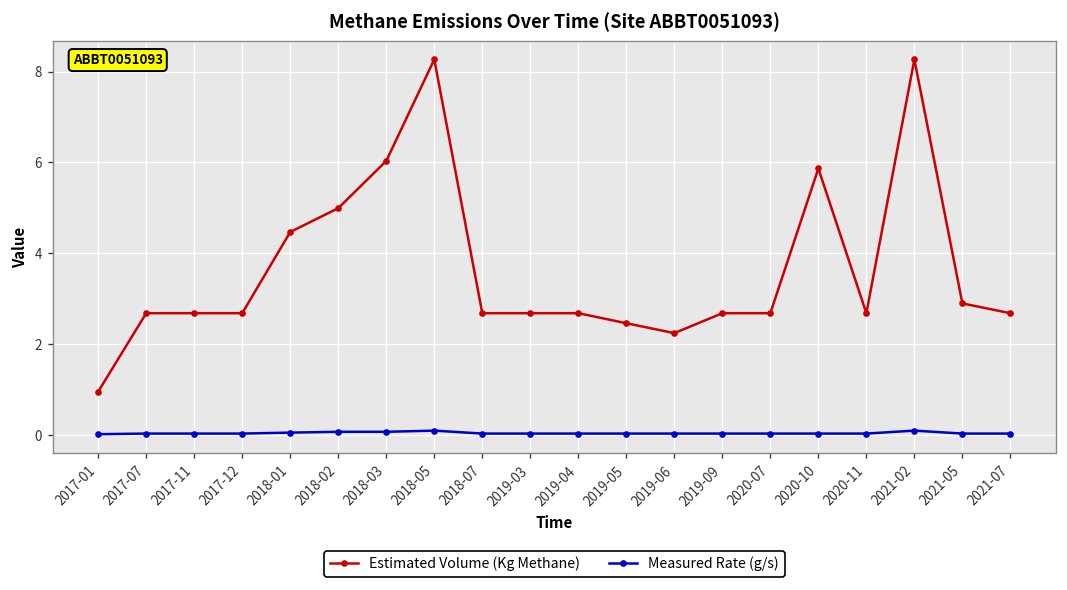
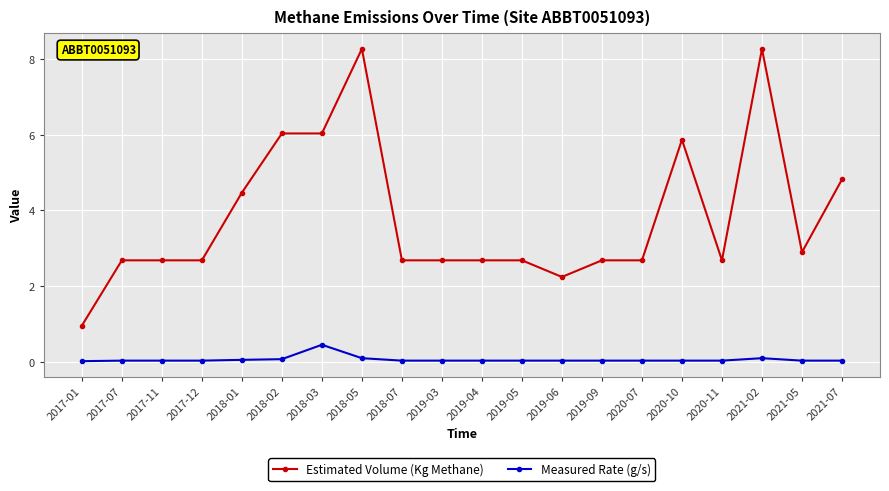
  {
    "Estimated Volume (Kg Methane)": {
      "2017-01": 1.0,
      "2017-07": 2.7,
      "2017-11": 2.7,
      "2017-12": 2.7,
      "2018-01": 4.5,
-     "2018-02": 5.0,
+     "2018-02": 6.0,
      "2018-03": 6.0,
      "2018-05": 8.3,
      "2018-07": 2.7,
      "2019-03": 2.7,
      "2019-04": 2.7,
-     "2019-05": 2.5,
+     "2019-05": 2.7,
      "2019-06": 2.2,
      "2019-09": 2.7,
      "2020-07": 2.7,
      "2020-10": 5.9,
      "2020-11": 2.7,
      "2021-02": 8.3,
      "2021-05": 2.9,
-     "2021-07": 2.7
+     "2021-07": 4.8
    },
    "Measured Rate (g/s)": {
      "2017-01": 0.0,
      "2017-07": 0.0,
      "2017-11": 0.0,
      "2017-12": 0.0,
      "2018-01": 0.1,
      "2018-02": 0.1,
-     "2018-03": 0.1,
+     "2018-03": 0.5,
      "2018-05": 0.1,
      "2018-07": 0.0,
      "2019-03": 0.0,
      "2019-04": 0.0,
      "2019-05": 0.0,
      "2019-06": 0.0,
      "2019-09": 0.0,
      "2020-07": 0.0,
      "2020-10": 0.0,
      "2020-11": 0.0,
      "2021-02": 0.1,
      "2021-05": 0.0,
      "2021-07": 0.0
    }
  }
